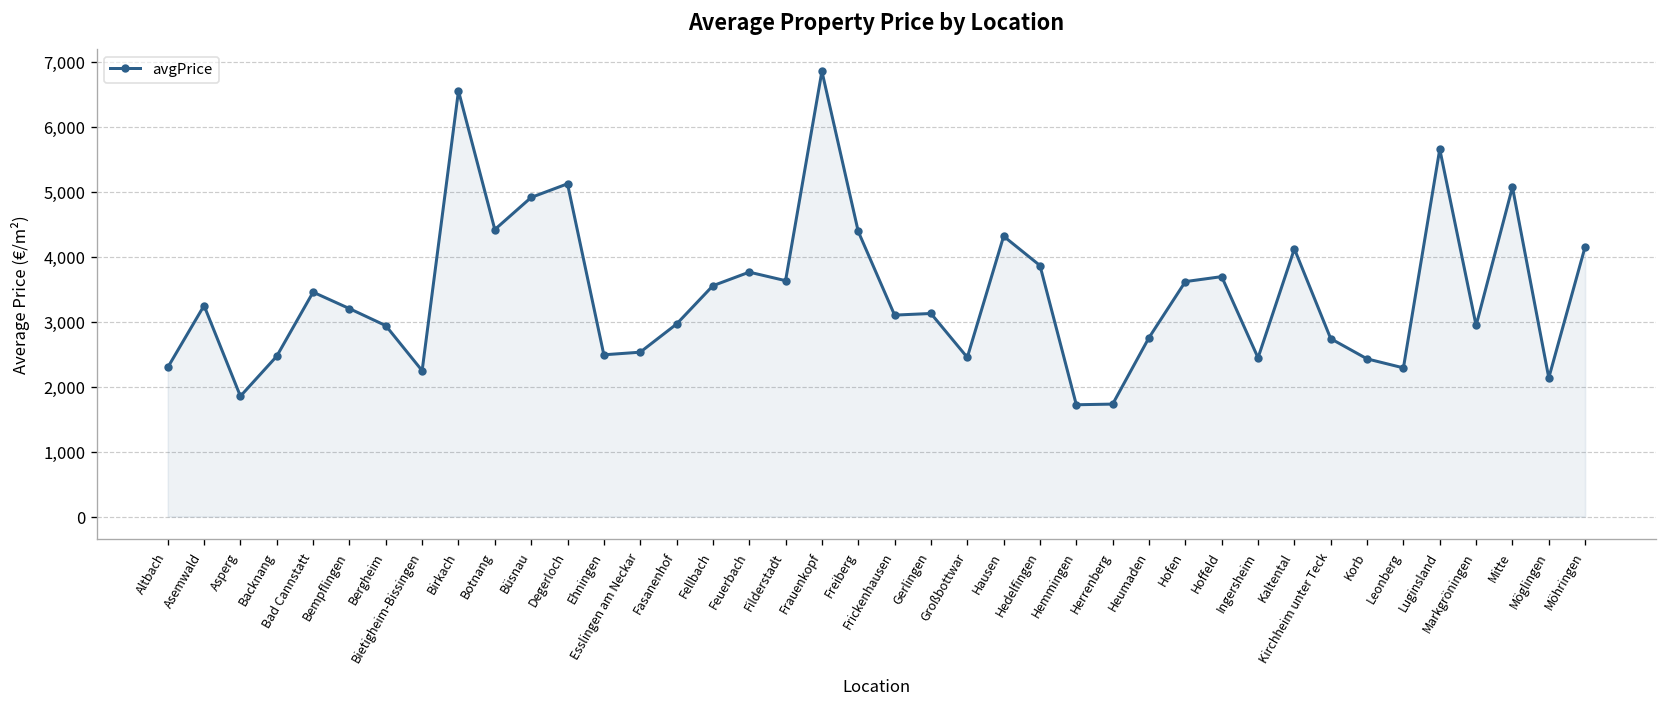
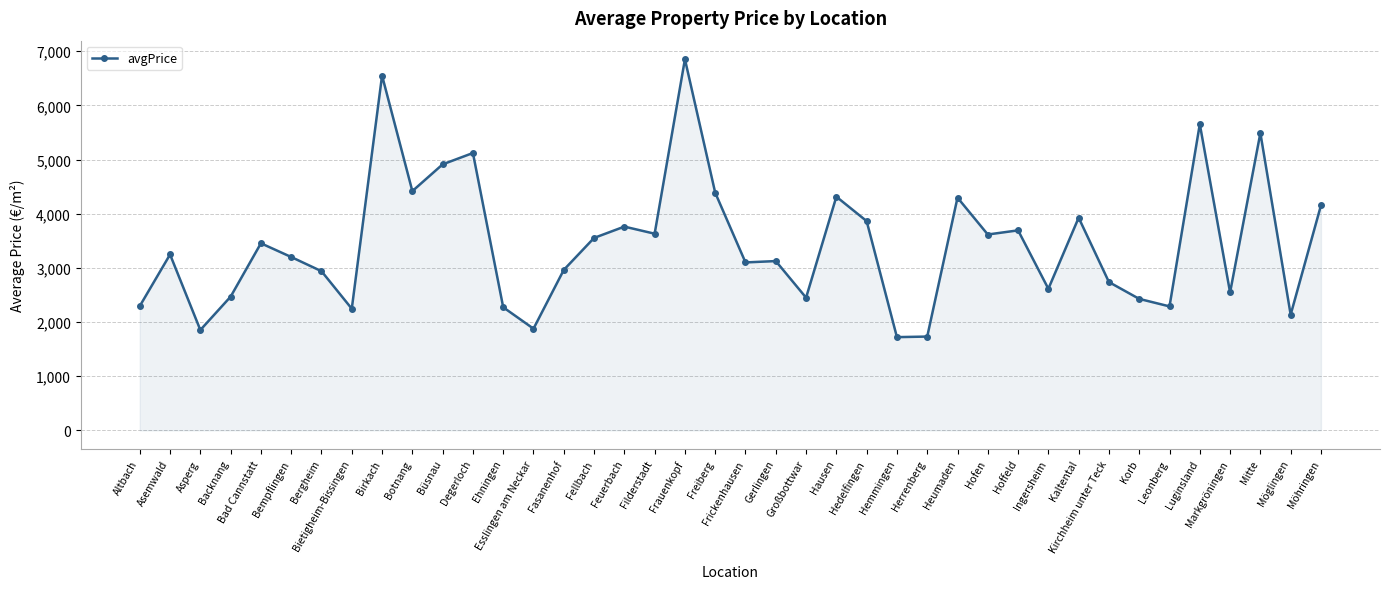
  {
    "Altbach": "2,300",
    "Asemwald": "3,200",
    "Asperg": "1,900",
    "Backnang": "2,500",
    "Bad Cannstatt": "3,500",
    "Bempflingen": "3,200",
    "Bergheim": "2,900",
    "Bietigheim-Bissingen": "2,200",
    "Birkach": "6,500",
    "Botnang": "4,400",
    "Büsnau": "4,900",
    "Degerloch": "5,100",
-   "Ehningen": "2,500",
-   "Esslingen am Neckar": "2,500",
+   "Ehningen": "2,300",
+   "Esslingen am Neckar": "1,900",
    "Fasanenhof": "3,000",
    "Fellbach": "3,600",
    "Feuerbach": "3,800",
    "Filderstadt": "3,600",
    "Frauenkopf": "6,900",
    "Freiberg": "4,400",
    "Frickenhausen": "3,100",
    "Gerlingen": "3,100",
    "Großbottwar": "2,400",
    "Hausen": "4,300",
    "Hedelfingen": "3,900",
    "Hemmingen": "1,700",
    "Herrenberg": "1,700",
-   "Heumaden": "2,800",
+   "Heumaden": "4,300",
    "Hofen": "3,600",
    "Hoffeld": "3,700",
-   "Ingersheim": "2,400",
-   "Kaltental": "4,100",
+   "Ingersheim": "2,600",
+   "Kaltental": "3,900",
    "Kirchheim unter Teck": "2,700",
    "Korb": "2,400",
    "Leonberg": "2,300",
    "Luginsland": "5,700",
-   "Markgröningen": "2,900",
-   "Mitte": "5,100",
+   "Markgröningen": "2,500",
+   "Mitte": "5,500",
    "Möglingen": "2,100",
    "Möhringen": "4,200"
  }
